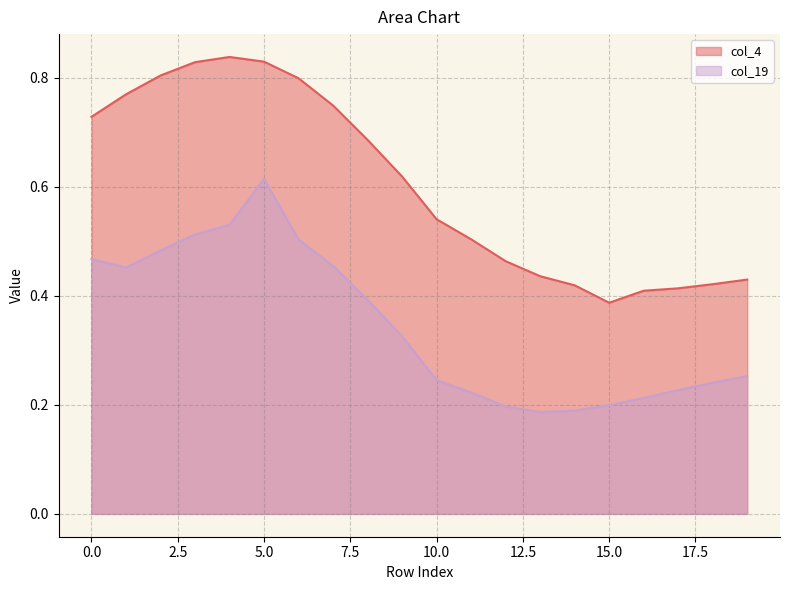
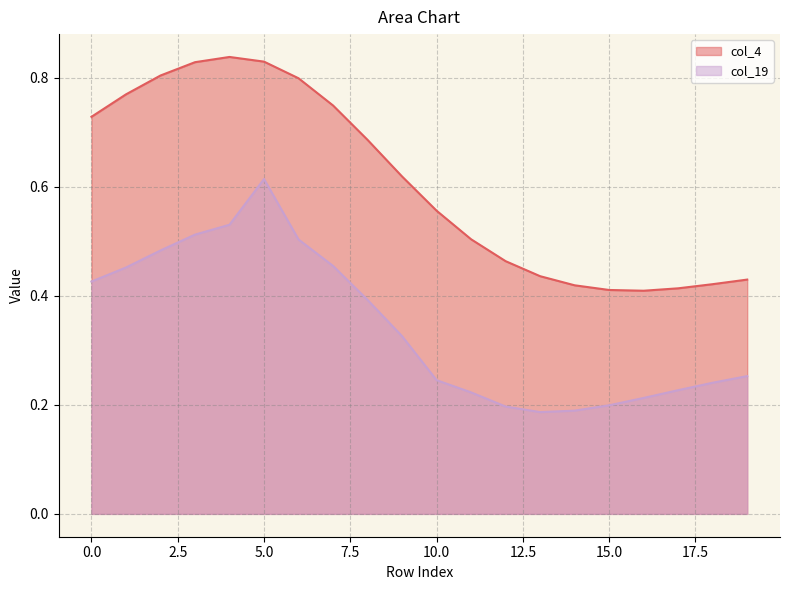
  {
    "col_4": {
      "0.0": 0.73,
      "5.0": 0.83,
-     "10.0": 0.54,
-     "15.0": 0.39
+     "10.0": 0.56,
+     "15.0": 0.41
    },
    "col_19": {
-     "0.0": 0.47,
+     "0.0": 0.43,
      "5.0": 0.61,
      "10.0": 0.25,
      "15.0": 0.20
    }
  }
